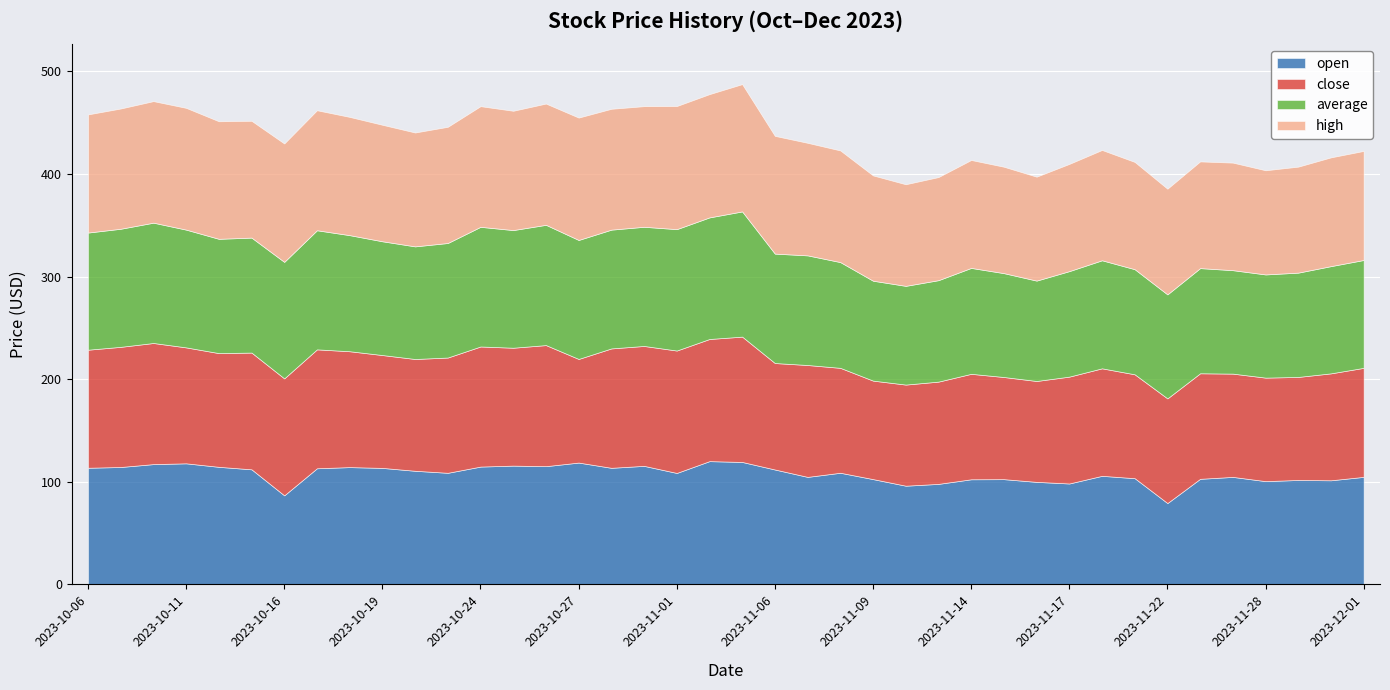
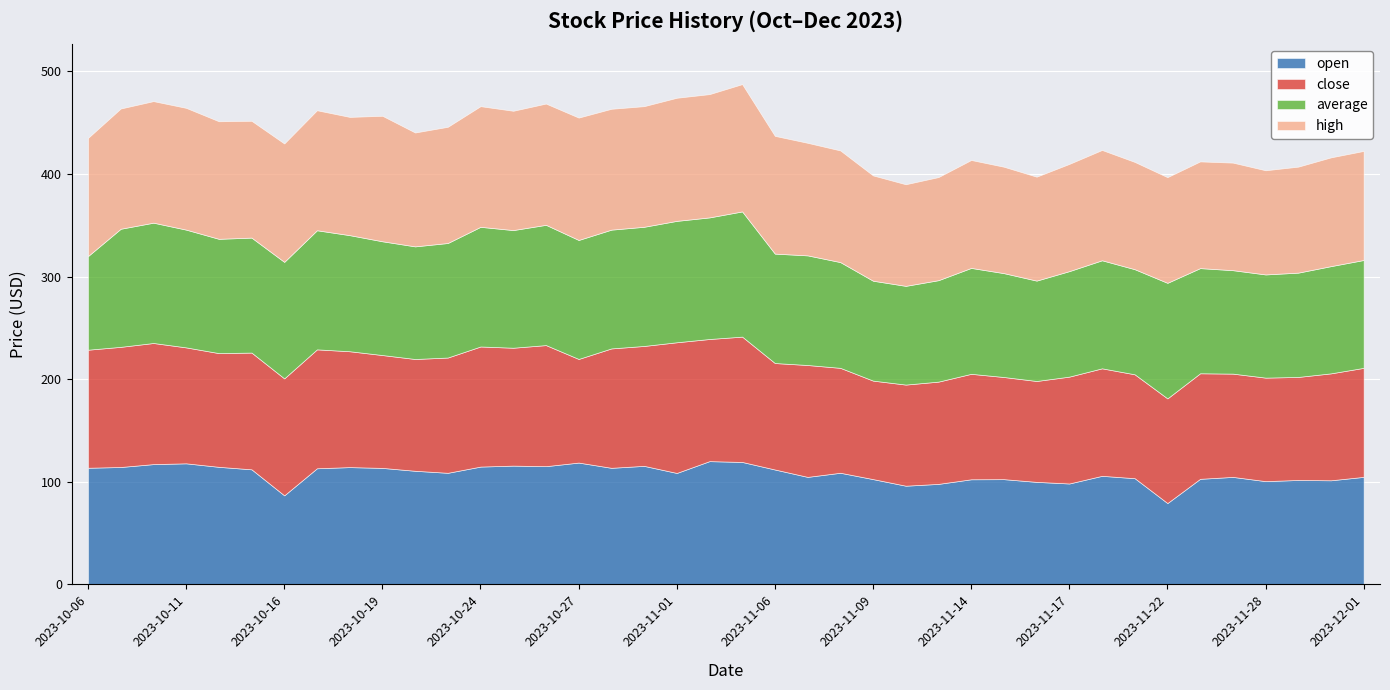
  {
    "open": {
      "2023-10-06": 114,
      "2023-10-11": 118,
      "2023-10-16": 87,
      "2023-10-19": 114,
      "2023-10-24": 115,
      "2023-10-27": 119,
      "2023-11-01": 109,
      "2023-11-06": 112,
      "2023-11-09": 103,
      "2023-11-14": 102,
      "2023-11-17": 98,
      "2023-11-22": 79,
      "2023-11-28": 101,
      "2023-12-01": 105
    },
    "close": {
      "2023-10-06": 115,
      "2023-10-11": 113,
      "2023-10-16": 114,
      "2023-10-19": 110,
      "2023-10-24": 117,
      "2023-10-27": 101,
-     "2023-11-01": 119,
+     "2023-11-01": 127,
      "2023-11-06": 104,
      "2023-11-09": 96,
      "2023-11-14": 103,
      "2023-11-17": 104,
      "2023-11-22": 102,
      "2023-11-28": 101,
      "2023-12-01": 106
    },
    "average": {
-     "2023-10-06": 114,
+     "2023-10-06": 91,
      "2023-10-11": 115,
      "2023-10-16": 114,
      "2023-10-19": 111,
      "2023-10-24": 117,
      "2023-10-27": 116,
      "2023-11-01": 118,
      "2023-11-06": 107,
      "2023-11-09": 97,
      "2023-11-14": 103,
      "2023-11-17": 103,
-     "2023-11-22": 101,
+     "2023-11-22": 113,
      "2023-11-28": 101,
      "2023-12-01": 105
    },
    "high": {
      "2023-10-06": 115,
      "2023-10-11": 119,
      "2023-10-16": 115,
-     "2023-10-19": 114,
+     "2023-10-19": 122,
      "2023-10-24": 118,
      "2023-10-27": 119,
      "2023-11-01": 120,
      "2023-11-06": 115,
      "2023-11-09": 103,
      "2023-11-14": 105,
      "2023-11-17": 105,
      "2023-11-22": 103,
      "2023-11-28": 102,
      "2023-12-01": 106
    }
  }
